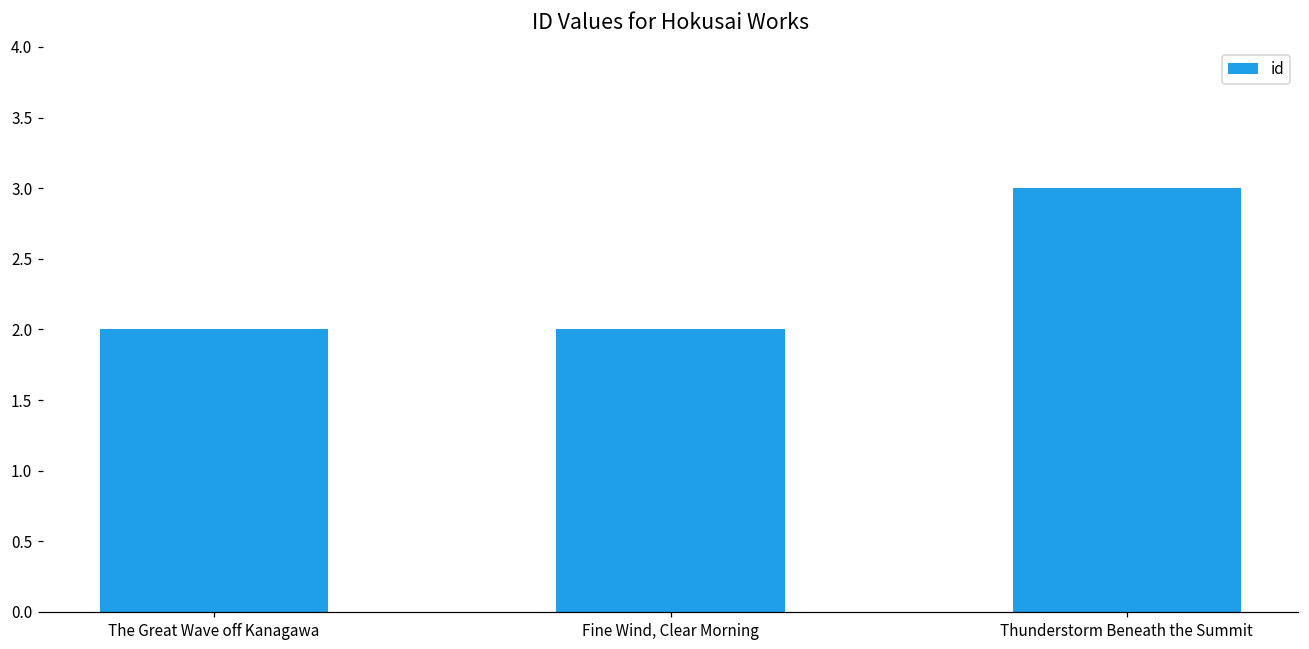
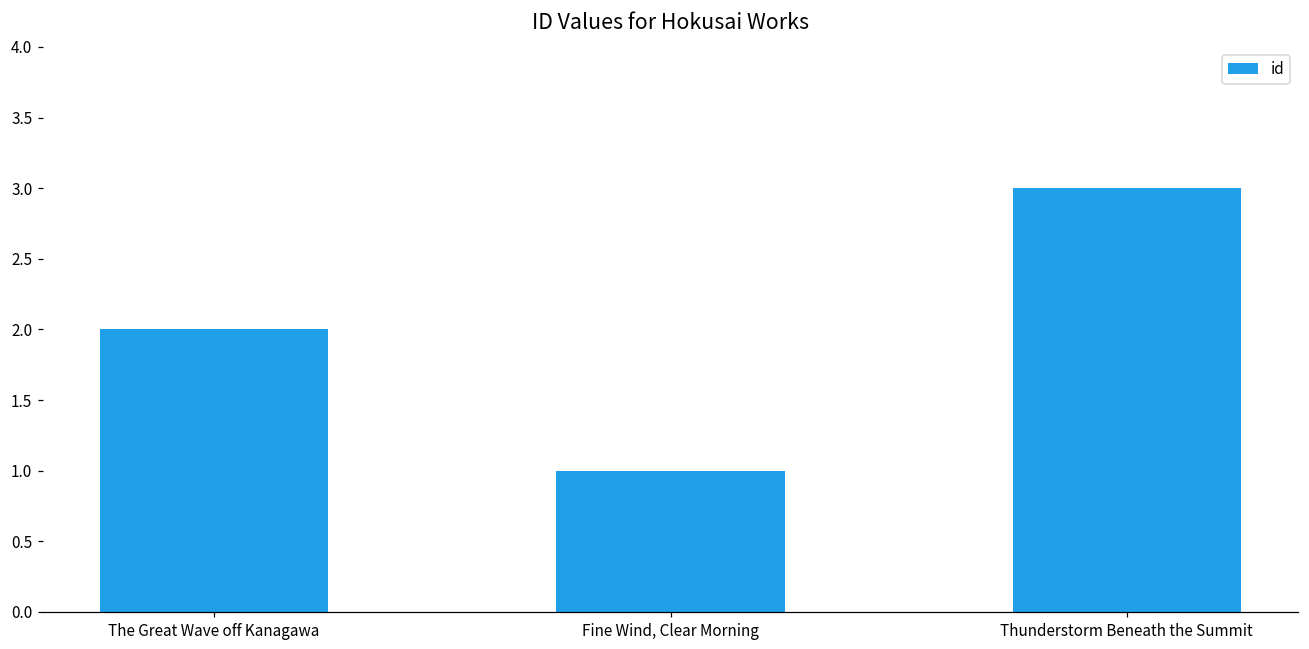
  {
    "The Great Wave off Kanagawa": 2,
-   "Fine Wind, Clear Morning": 2,
+   "Fine Wind, Clear Morning": 1,
    "Thunderstorm Beneath the Summit": 3
  }
